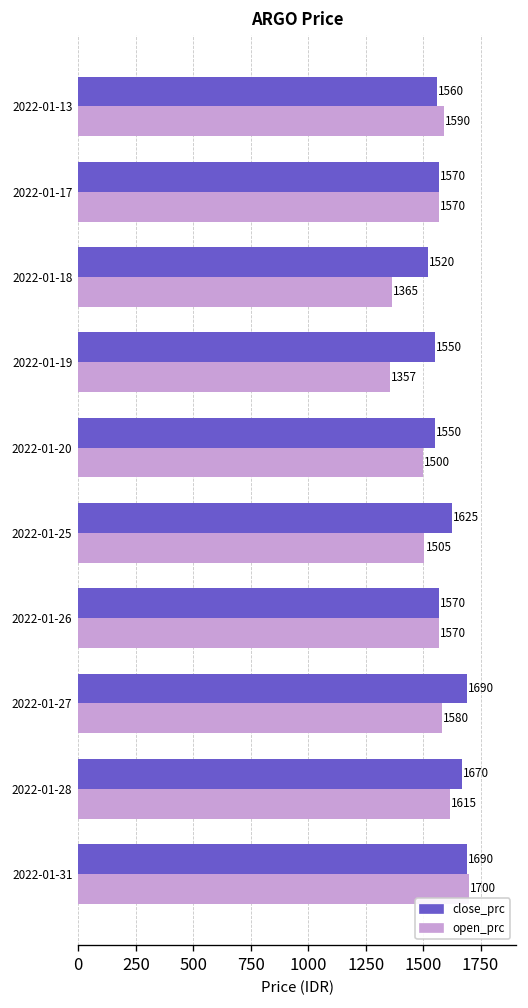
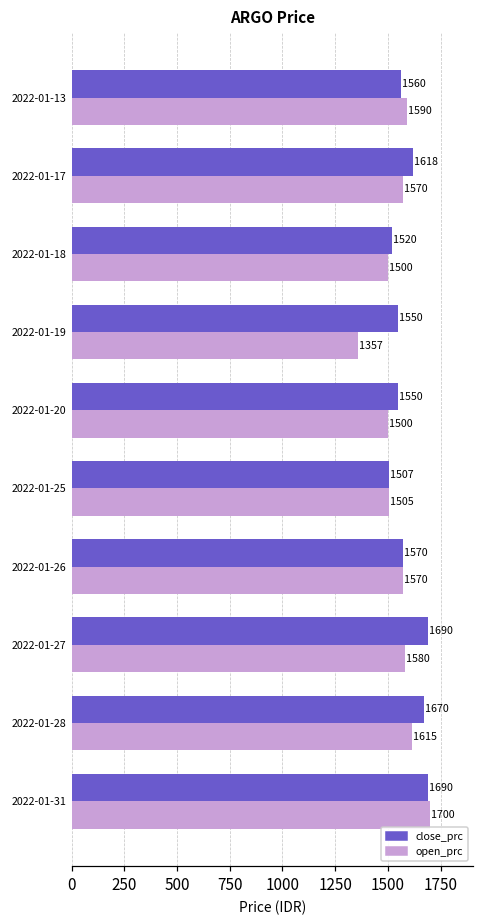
  {
    "close_prc": {
      "2022-01-13": 1560,
-     "2022-01-17": 1570,
+     "2022-01-17": 1618,
      "2022-01-18": 1520,
      "2022-01-19": 1550,
      "2022-01-20": 1550,
-     "2022-01-25": 1625,
+     "2022-01-25": 1507,
      "2022-01-26": 1570,
      "2022-01-27": 1690,
      "2022-01-28": 1670,
      "2022-01-31": 1690
    },
    "open_prc": {
      "2022-01-13": 1590,
      "2022-01-17": 1570,
-     "2022-01-18": 1365,
+     "2022-01-18": 1500,
      "2022-01-19": 1357,
      "2022-01-20": 1500,
      "2022-01-25": 1505,
      "2022-01-26": 1570,
      "2022-01-27": 1580,
      "2022-01-28": 1615,
      "2022-01-31": 1700
    }
  }
